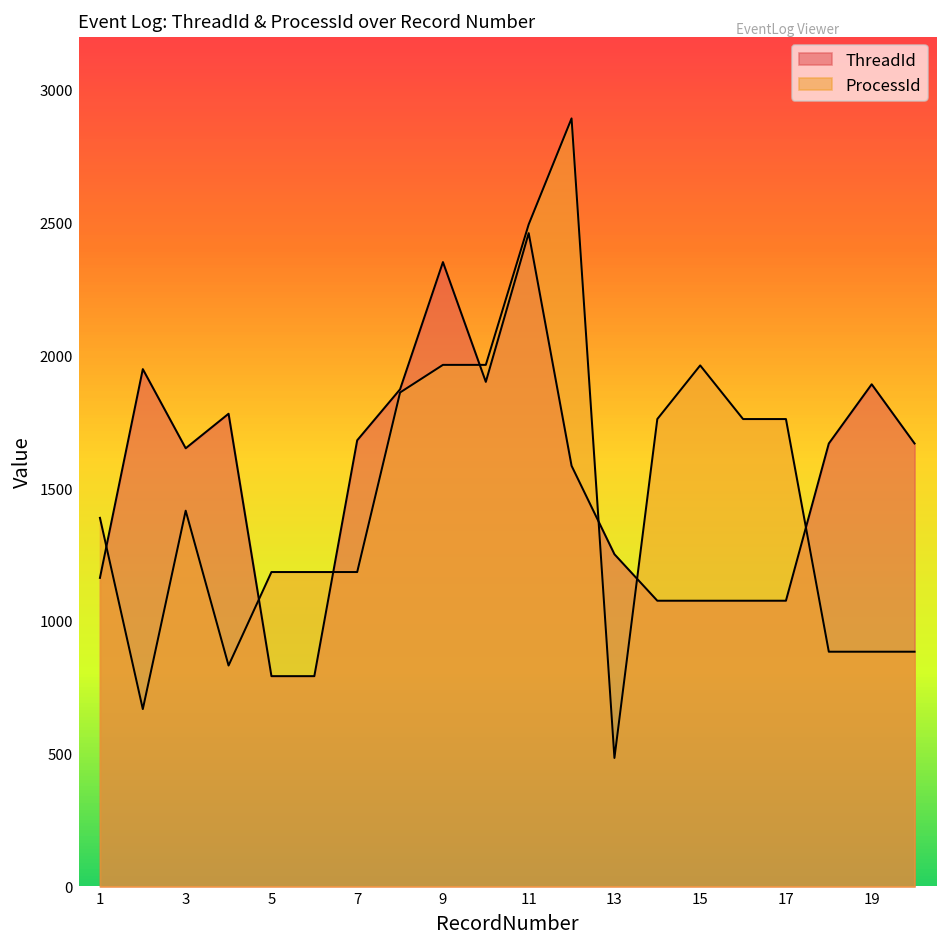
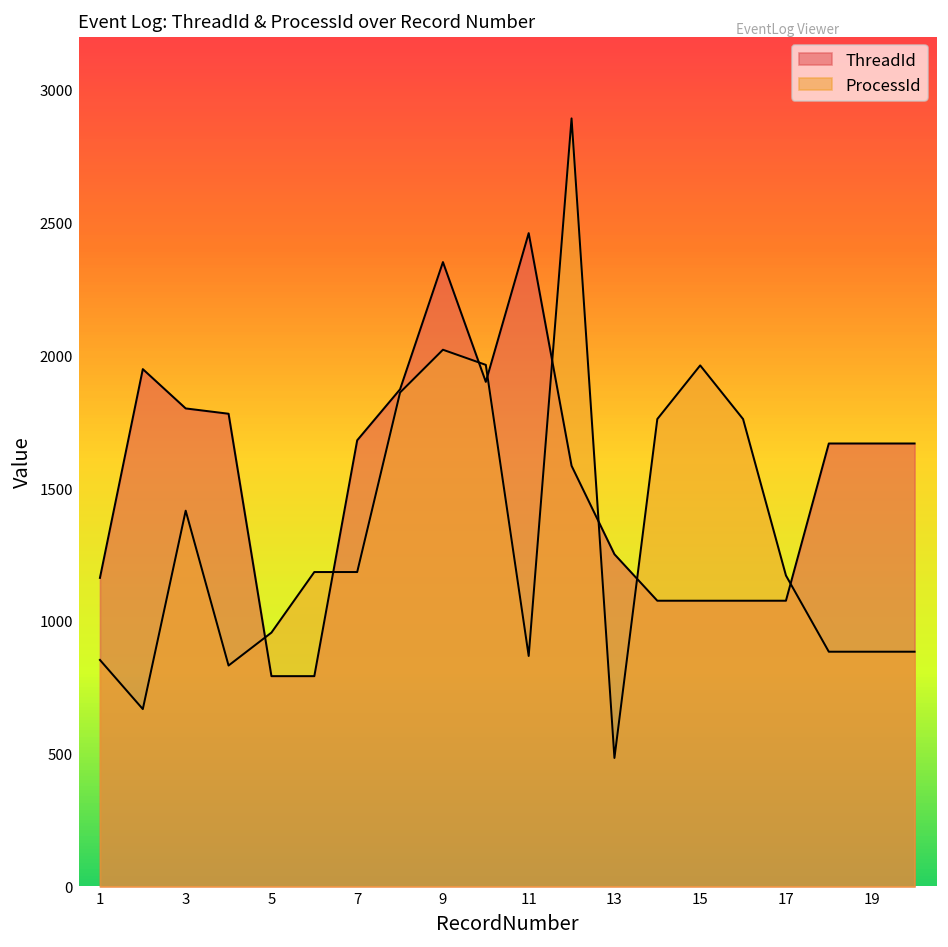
  {
    "ThreadId": {
      "1": 1160,
-     "3": 1650,
+     "3": 1800,
      "5": 790,
      "7": 1680,
      "9": 2350,
      "11": 2460,
      "13": 1250,
      "15": 1080,
      "17": 1080,
-     "19": 1890
+     "19": 1670
    },
    "ProcessId": {
-     "1": 1390,
+     "1": 850,
      "3": 1420,
-     "5": 1180,
+     "5": 960,
      "7": 1180,
-     "9": 1960,
-     "11": 2490,
+     "9": 2020,
+     "11": 870,
      "13": 480,
      "15": 1960,
-     "17": 1760,
+     "17": 1170,
      "19": 880
    }
  }
